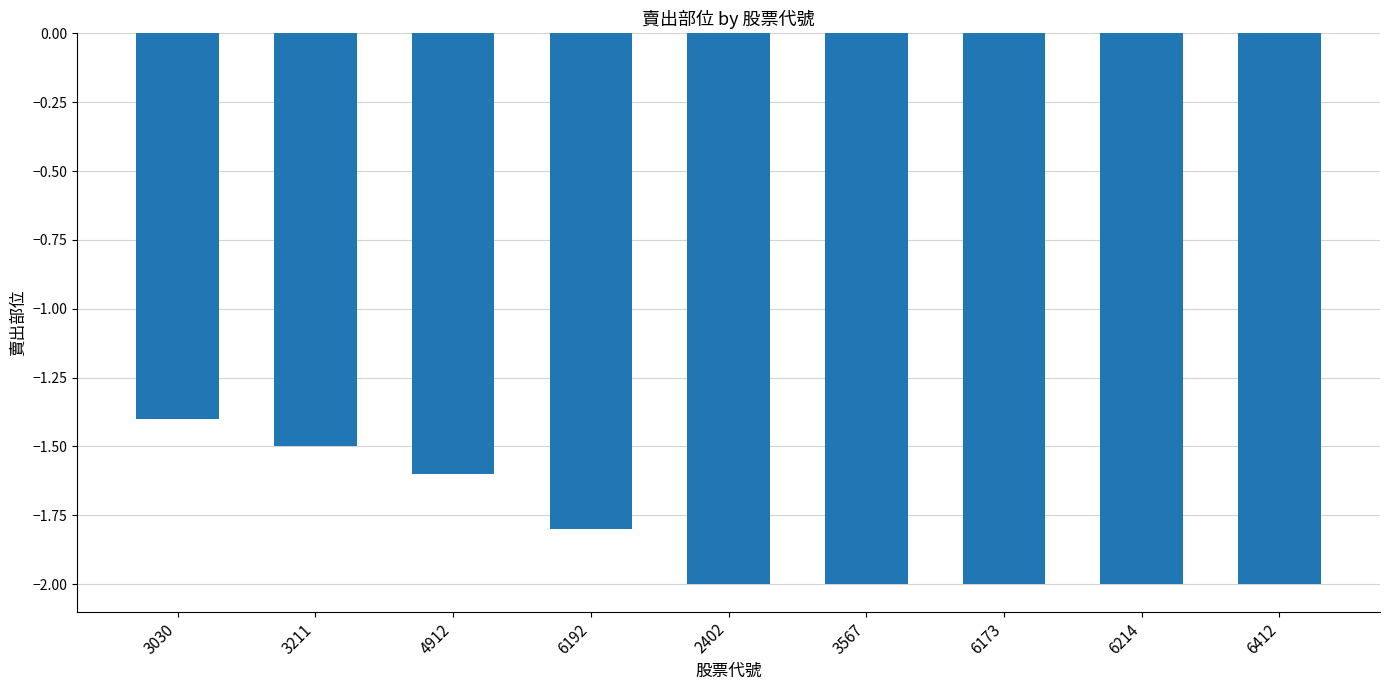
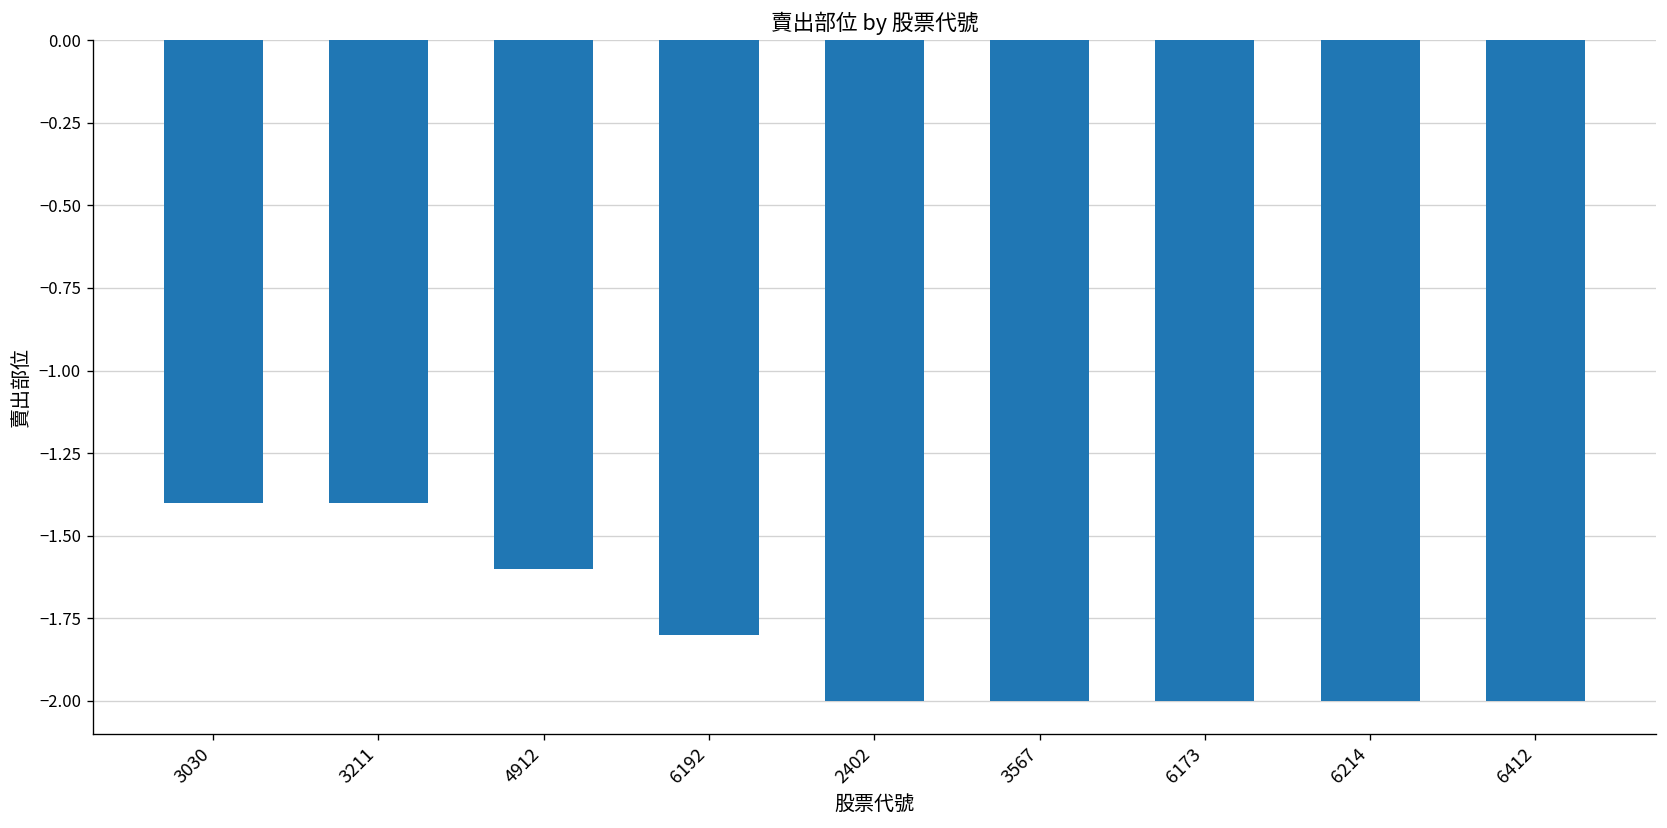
  {
    "3030": -1.4,
-   "3211": -1.5,
+   "3211": -1.4,
    "4912": -1.6,
    "6192": -1.8,
    "2402": -2.0,
    "3567": -2.0,
    "6173": -2.0,
    "6214": -2.0,
    "6412": -2.0
  }
